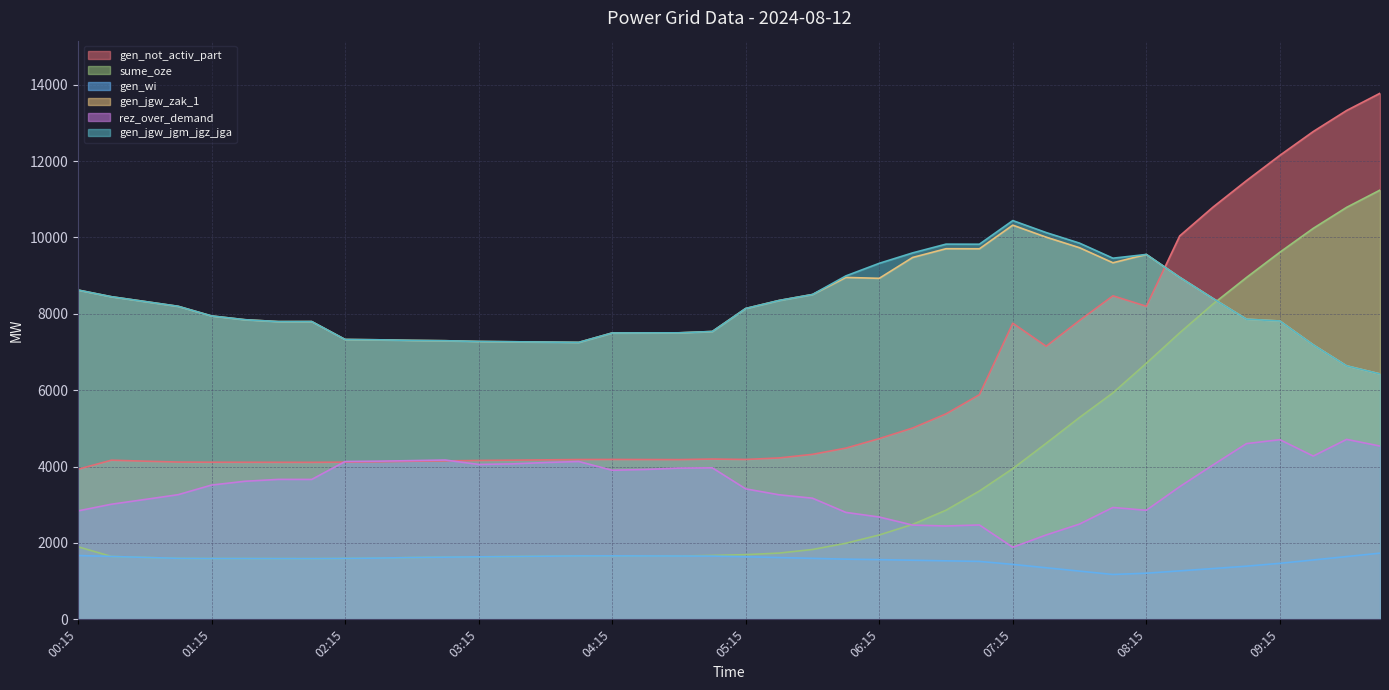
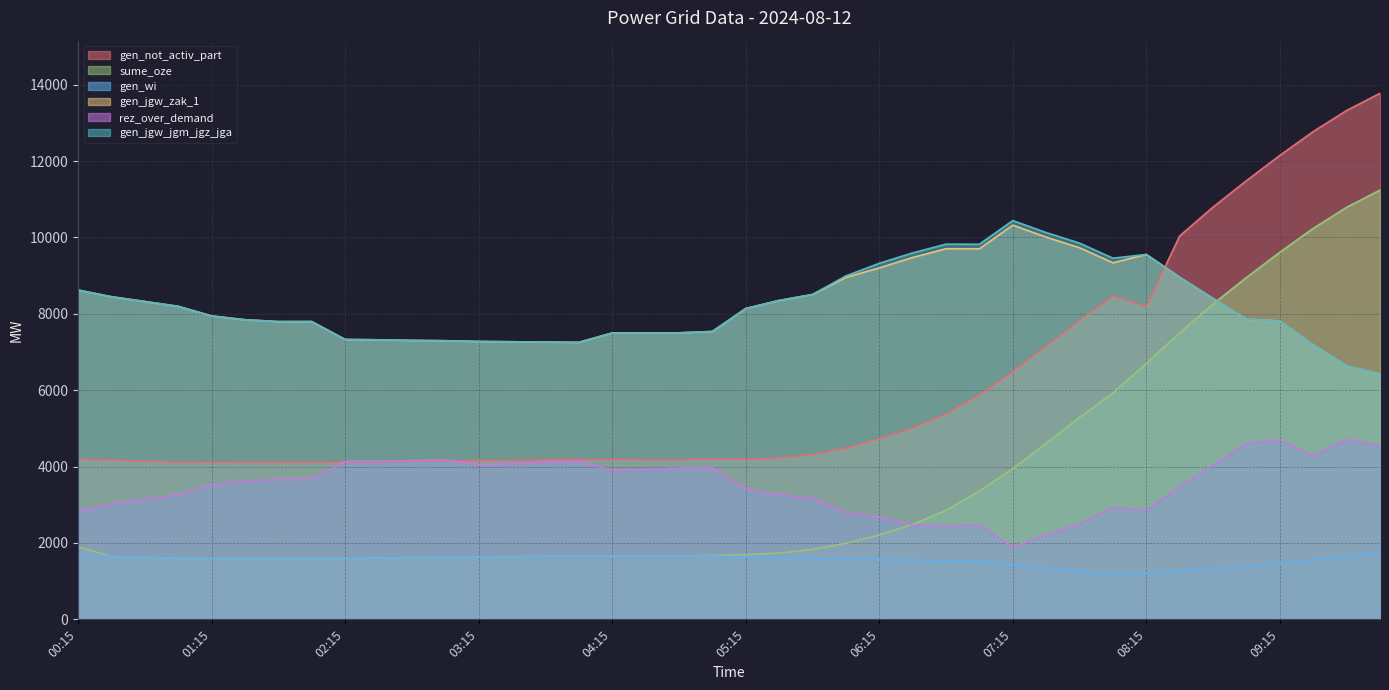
  {
    "gen_not_activ_part": {
-     "00:15": 3900,
+     "00:15": 4200,
      "01:15": 4100,
      "03:15": 4200,
      "04:15": 4200,
      "05:15": 4200,
      "06:15": 4700,
-     "07:15": 7800,
+     "07:15": 6500,
      "08:15": 8200,
      "09:15": 12100
    },
    "sume_oze": {
      "00:15": 1900,
      "06:15": 2200,
      "07:15": 3900,
      "08:15": 6700,
      "09:15": 9600
    },
    "gen_jgw_zak_1": {
-     "06:15": 8900,
+     "06:15": 9200,
      "07:15": 10300
    },
    "rez_over_demand": {
      "00:15": 2800,
      "01:15": 3500,
      "03:15": 4100,
      "04:15": 3900,
      "05:15": 3400,
      "06:15": 2700,
      "07:15": 1900,
      "08:15": 2900,
      "09:15": 4700
    }
  }
